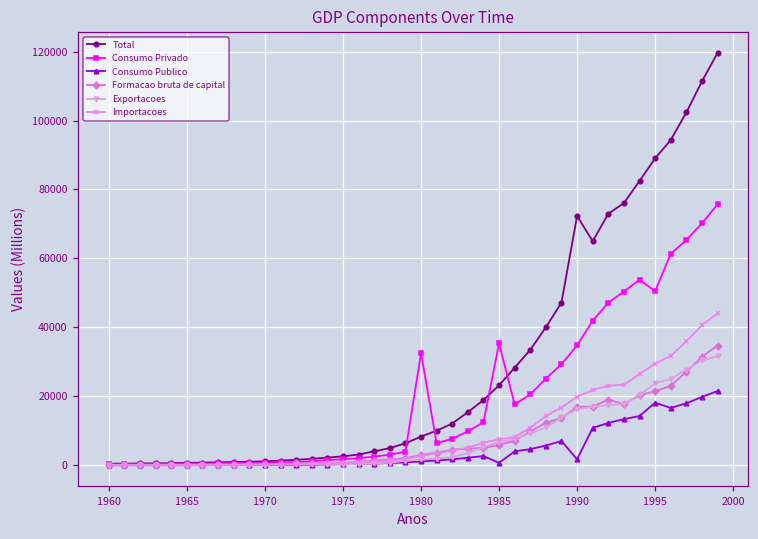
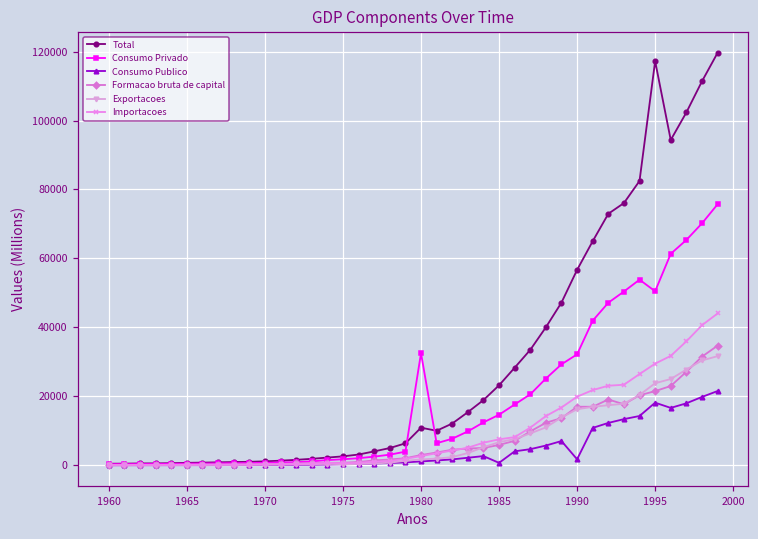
  {
    "Total": {
      "1975": 3000,
-     "1980": 8000,
+     "1980": 11000,
      "1985": 23000,
-     "1990": 72000,
-     "1995": 89000
+     "1990": 57000,
+     "1995": 117000
    },
    "Consumo Privado": {
      "1975": 2000,
      "1980": 33000,
-     "1985": 35000,
-     "1990": 35000,
+     "1985": 15000,
+     "1990": 32000,
      "1995": 50000
    },
    "Consumo Publico": {
      "1985": 1000,
      "1990": 2000,
      "1995": 18000
    }
  }
